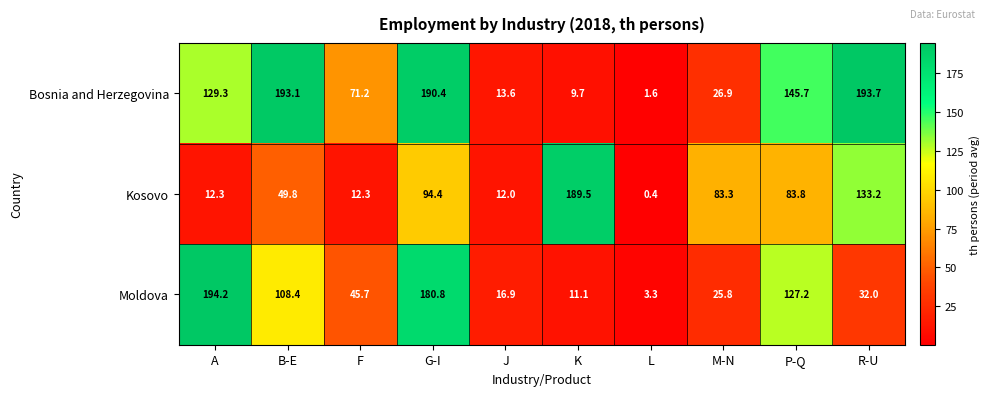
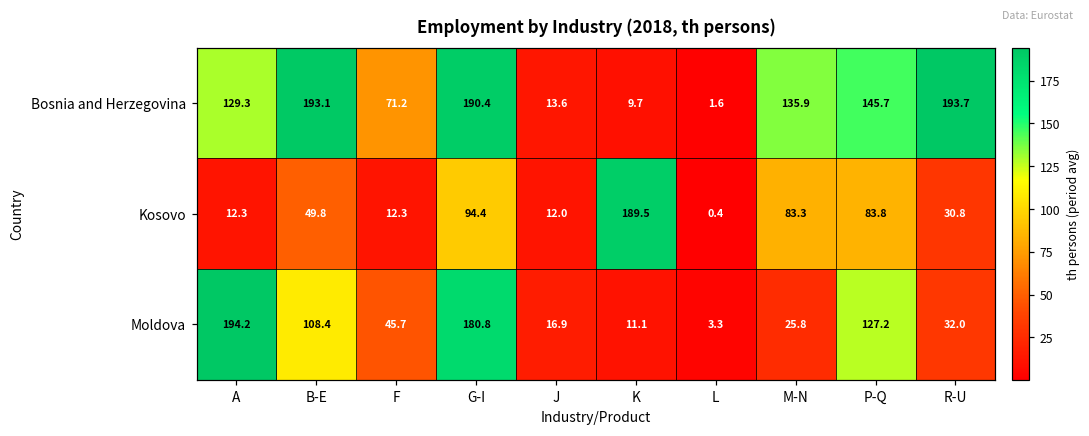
  {
    "Bosnia and Herzegovina": {
      "A": 129.3,
      "B-E": 193.1,
      "F": 71.2,
      "G-I": 190.4,
      "J": 13.6,
      "K": 9.7,
      "L": 1.6,
-     "M-N": 26.9,
+     "M-N": 135.9,
      "P-Q": 145.7,
      "R-U": 193.7
    },
    "Kosovo": {
      "A": 12.3,
      "B-E": 49.8,
      "F": 12.3,
      "G-I": 94.4,
      "J": 12.0,
      "K": 189.5,
      "L": 0.4,
      "M-N": 83.3,
      "P-Q": 83.8,
-     "R-U": 133.2
+     "R-U": 30.8
    },
    "Moldova": {
      "A": 194.2,
      "B-E": 108.4,
      "F": 45.7,
      "G-I": 180.8,
      "J": 16.9,
      "K": 11.1,
      "L": 3.3,
      "M-N": 25.8,
      "P-Q": 127.2,
      "R-U": 32.0
    }
  }
